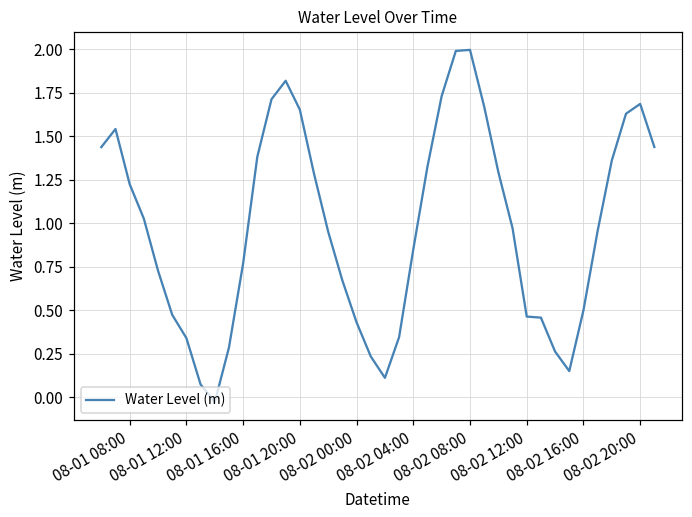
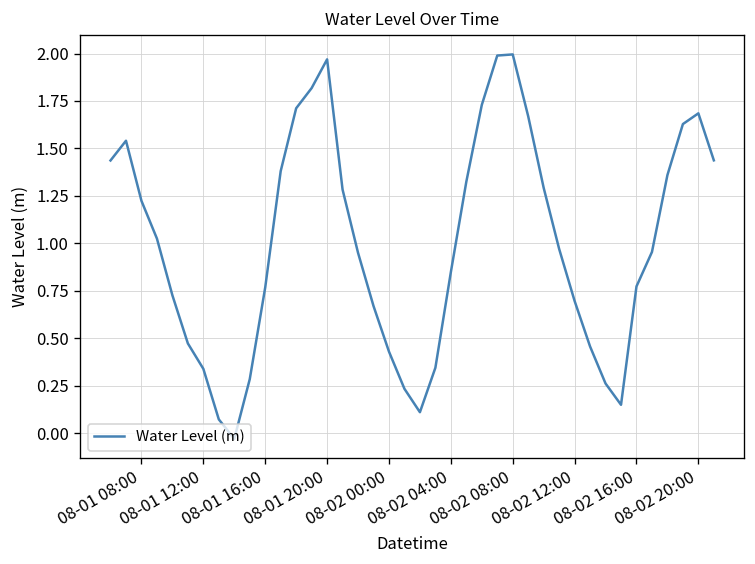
  {
    "08-01 08:00": 1.22,
    "08-01 12:00": 0.34,
    "08-01 16:00": 0.77,
-   "08-01 20:00": 1.65,
+   "08-01 20:00": 1.97,
    "08-02 00:00": 0.43,
    "08-02 04:00": 0.85,
    "08-02 08:00": 2.00,
-   "08-02 12:00": 0.46,
-   "08-02 16:00": 0.50,
+   "08-02 12:00": 0.70,
+   "08-02 16:00": 0.77,
    "08-02 20:00": 1.69
  }
